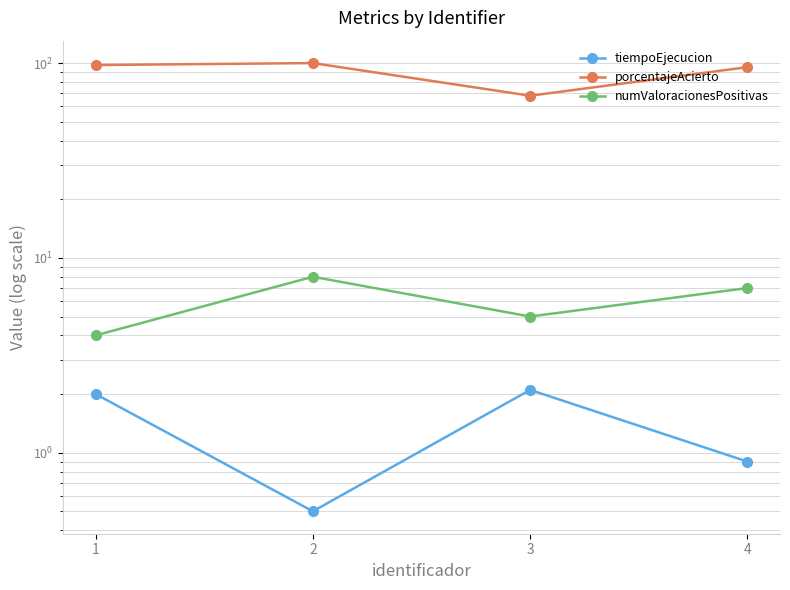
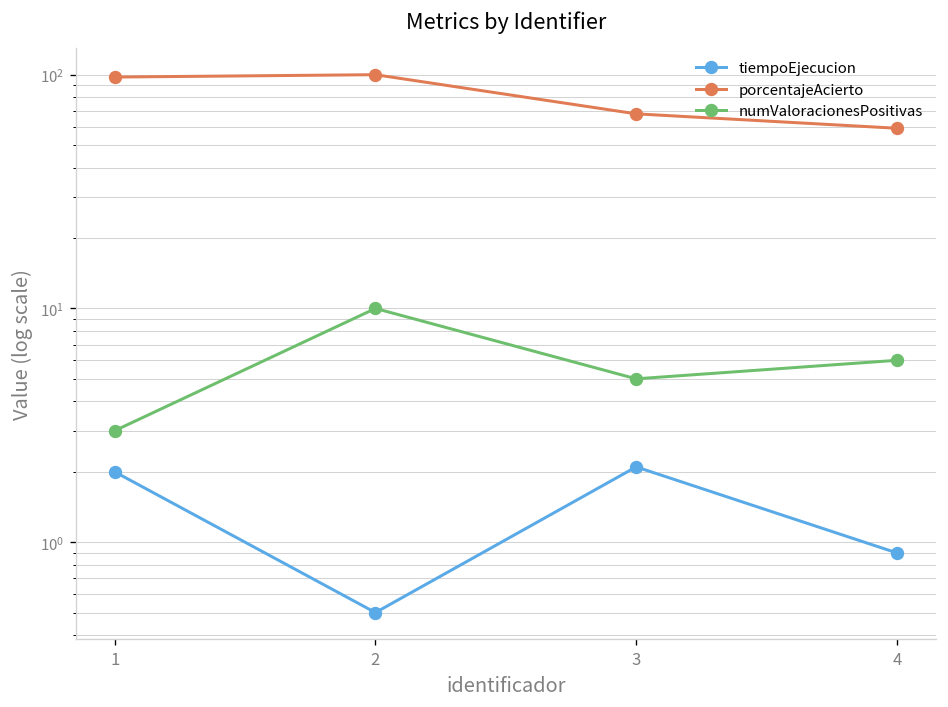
  {
    "tiempoEjecucion": {
      "1": 2,
      "2": 0.50,
      "3": 2.1,
      "4": 0.9
    },
    "porcentajeAcierto": {
      "1": 100,
      "2": 100,
      "3": 68,
-     "4": 100
+     "4": 59
    },
    "numValoracionesPositivas": {
-     "1": 4,
-     "2": 8,
+     "1": 3,
+     "2": 10,
      "3": 5,
-     "4": 7
+     "4": 6
    }
  }
